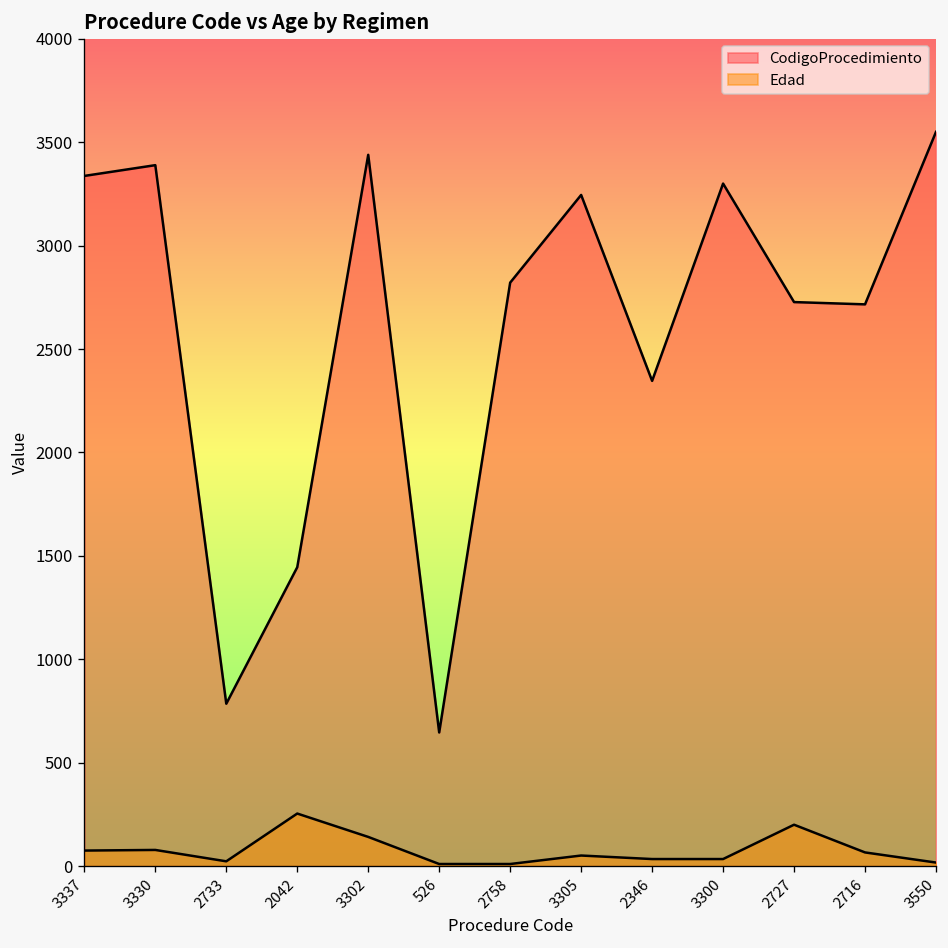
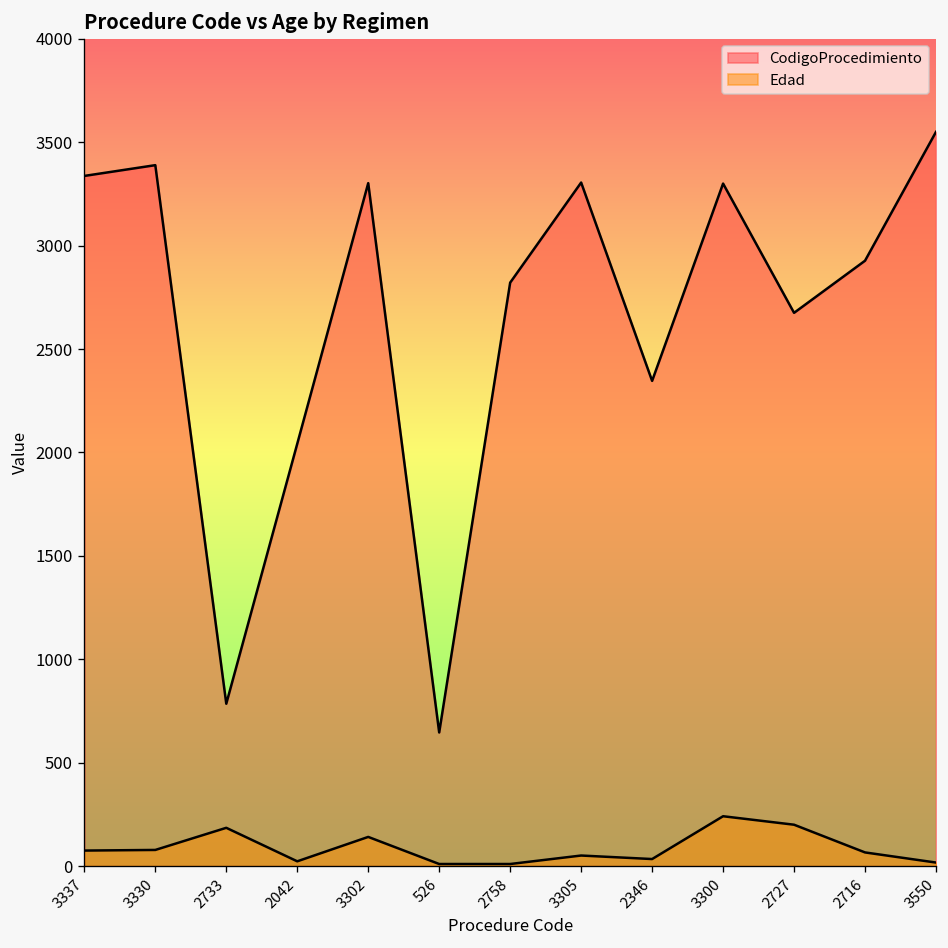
  {
    "CodigoProcedimiento": {
      "3337": 3340,
      "3330": 3390,
      "2733": 790,
-     "2042": 1450,
-     "3302": 3440,
+     "2042": 2040,
+     "3302": 3300,
      "526": 650,
      "2758": 2820,
-     "3305": 3250,
+     "3305": 3310,
      "2346": 2350,
      "3300": 3300,
-     "2727": 2730,
-     "2716": 2720,
+     "2727": 2680,
+     "2716": 2930,
      "3550": 3550
    },
    "Edad": {
      "3337": 80,
      "3330": 80,
-     "2733": 20,
-     "2042": 250,
+     "2733": 190,
+     "2042": 20,
      "3302": 140,
      "526": 10,
      "2758": 10,
      "3305": 50,
      "2346": 30,
-     "3300": 30,
+     "3300": 240,
      "2727": 200,
      "2716": 70,
      "3550": 20
    }
  }
